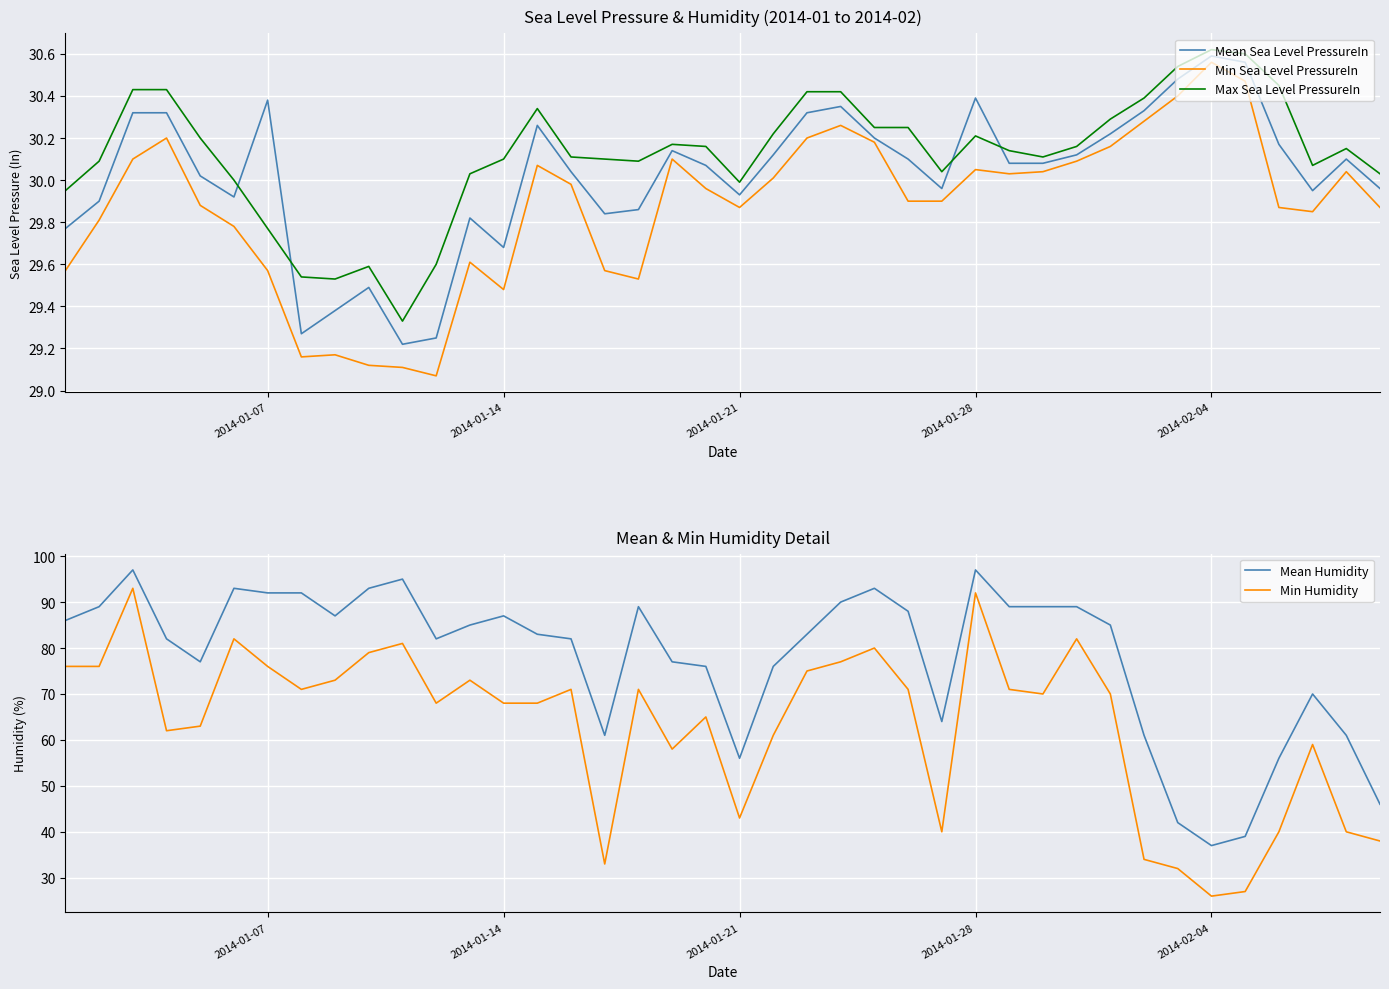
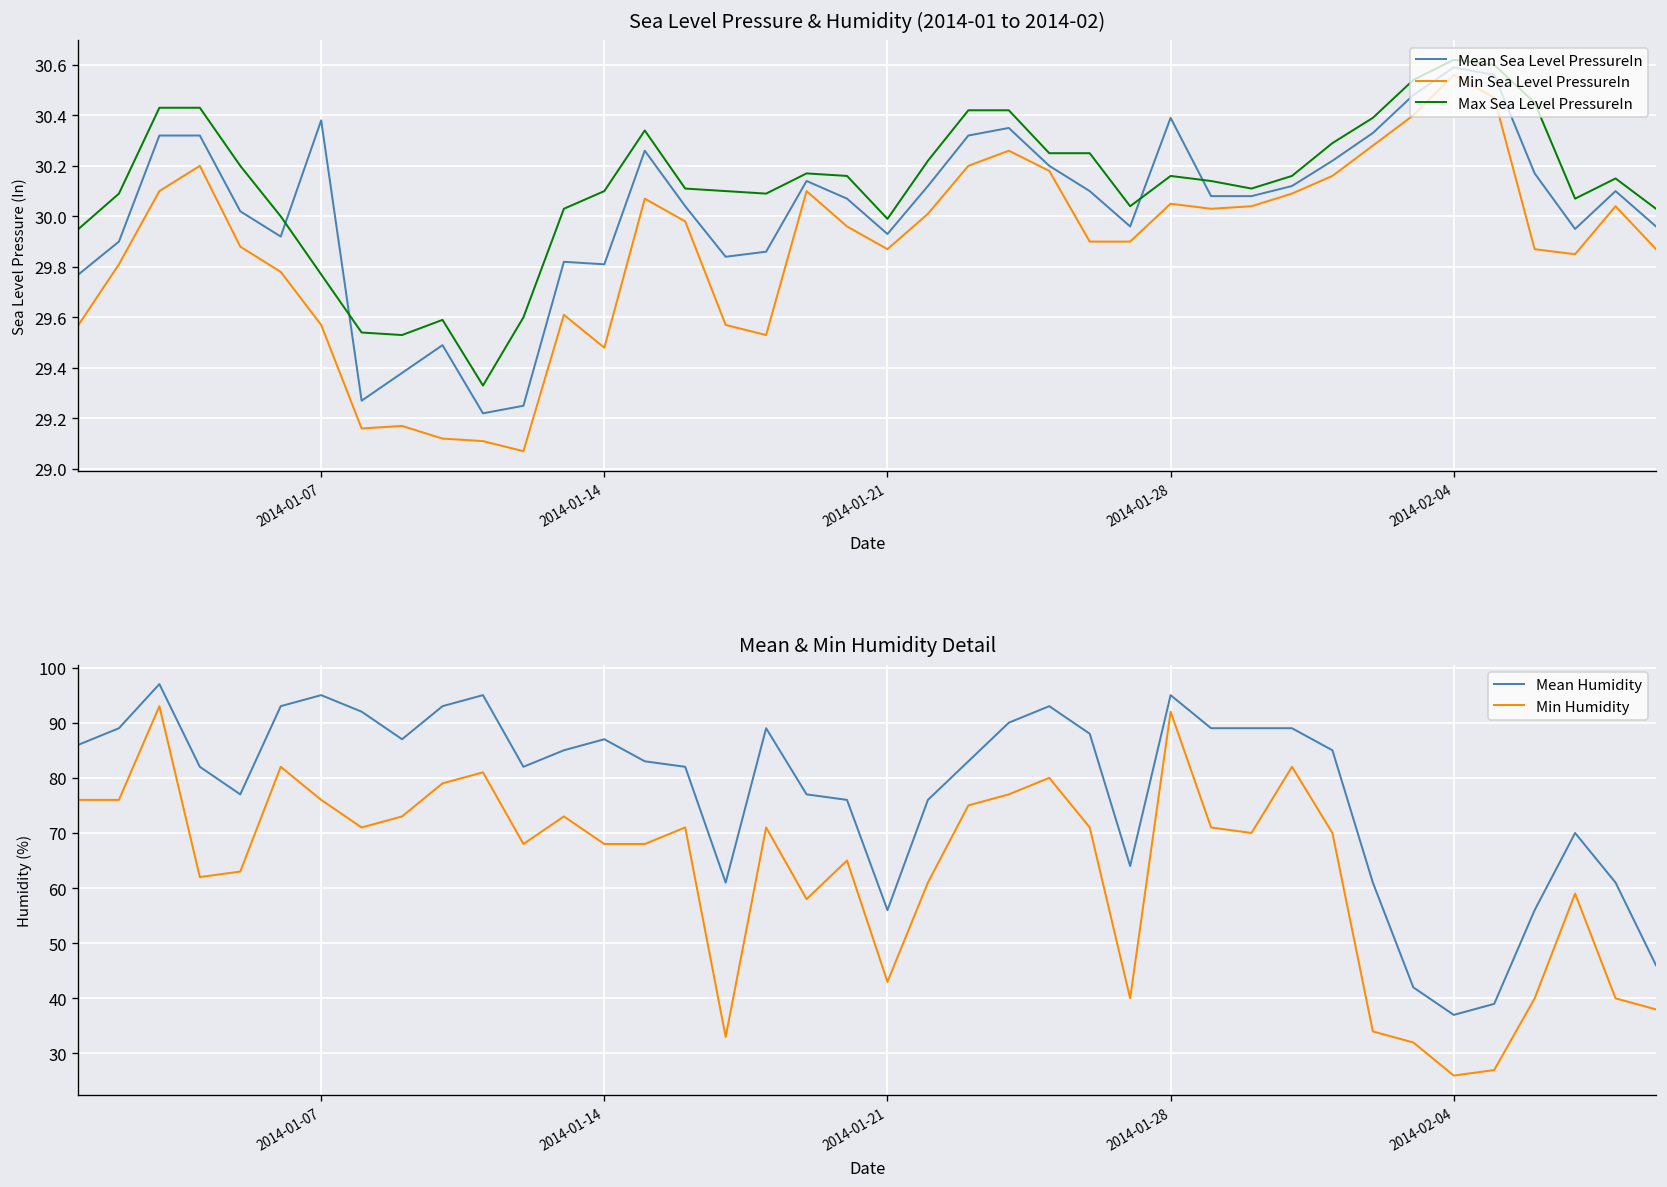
  {
    "Sea Level Pressure & Humidity (2014-01 to 2014-02)": {
      "Mean Sea Level PressureIn": {
        "2014-01-07": 30.38,
-       "2014-01-14": 29.68,
+       "2014-01-14": 29.81,
        "2014-01-21": 29.93,
        "2014-01-28": 30.39
      },
      "Min Sea Level PressureIn": {
        "2014-01-07": 29.57,
        "2014-01-14": 29.48,
        "2014-01-21": 29.87,
        "2014-01-28": 30.05
      },
      "Max Sea Level PressureIn": {
        "2014-01-07": 29.77,
        "2014-01-14": 30.10,
        "2014-01-21": 29.99,
-       "2014-01-28": 30.21
+       "2014-01-28": 30.16
      }
    },
    "Mean & Min Humidity Detail": {
      "Mean Humidity": {
-       "2014-01-07": 92,
+       "2014-01-07": 95,
        "2014-01-14": 87,
        "2014-01-21": 56,
-       "2014-01-28": 97,
+       "2014-01-28": 95,
        "2014-02-04": 37
      },
      "Min Humidity": {
        "2014-01-07": 76,
        "2014-01-14": 68,
        "2014-01-21": 43,
        "2014-01-28": 92,
        "2014-02-04": 26
      }
    }
  }
